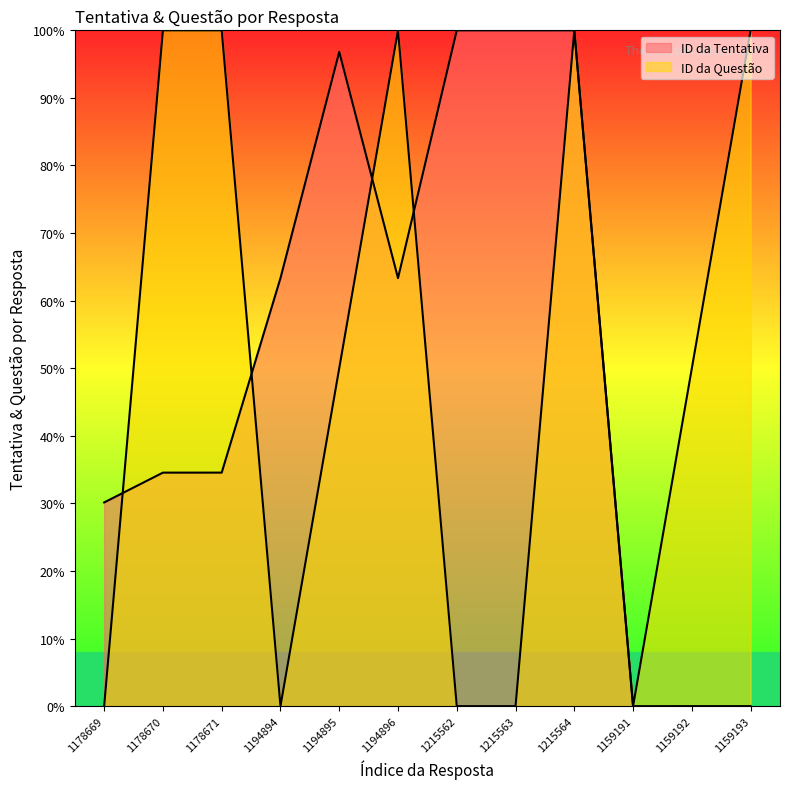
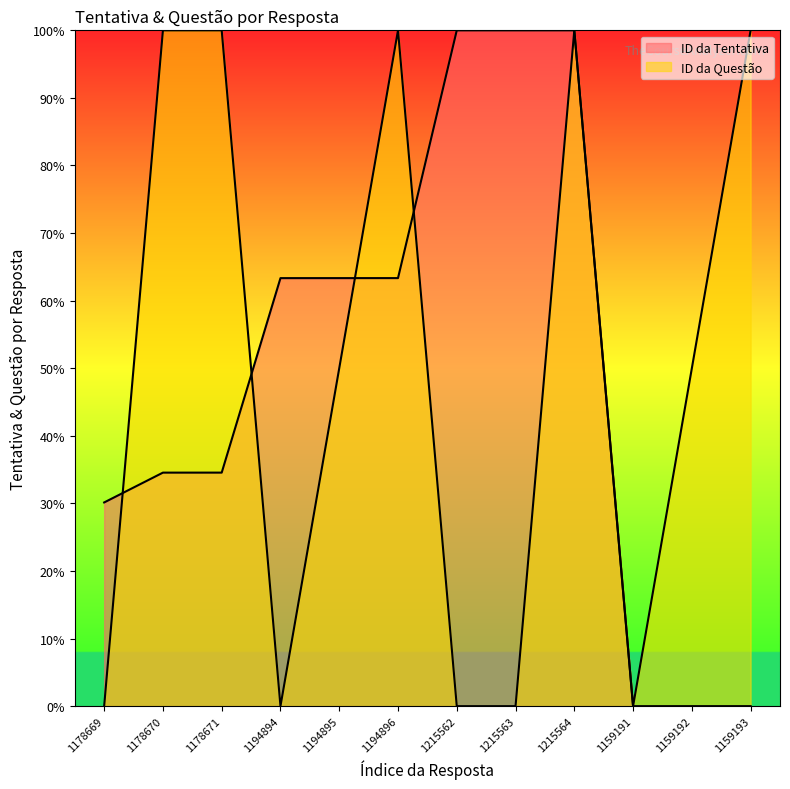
  {
    "ID da Tentativa": {
      "1178669": "30%",
      "1178670": "35%",
      "1178671": "35%",
      "1194894": "63%",
-     "1194895": "97%",
+     "1194895": "63%",
      "1194896": "63%",
      "1215562": "100%",
      "1215563": "100%",
      "1159192": "0%",
      "1159193": "0%"
    },
    "ID da Questão": {
      "1178669": "0%",
      "1178670": "100%",
      "1178671": "100%",
      "1194894": "0%",
      "1194895": "50%",
      "1194896": "100%",
      "1215562": "0%",
      "1215563": "0%",
      "1159192": "50%",
      "1159193": "100%"
    }
  }
